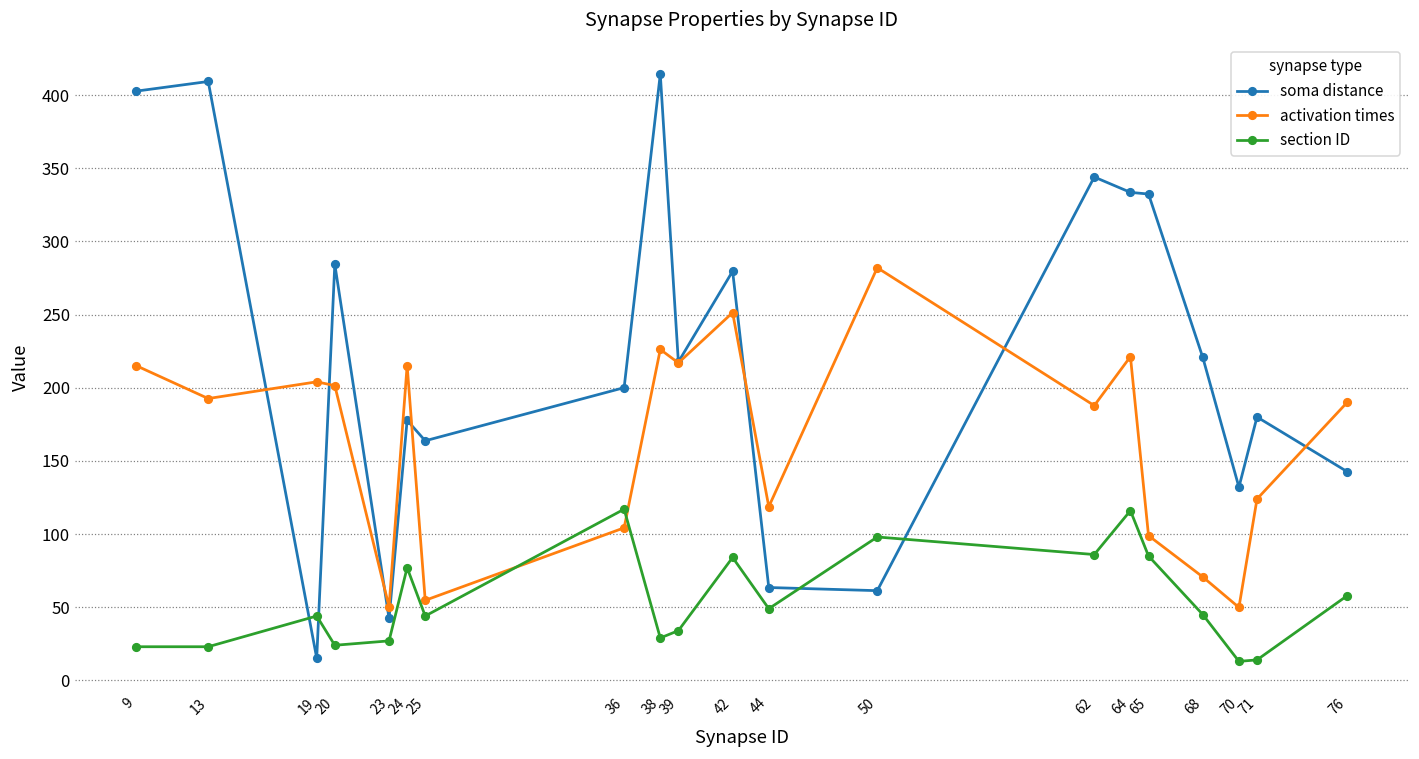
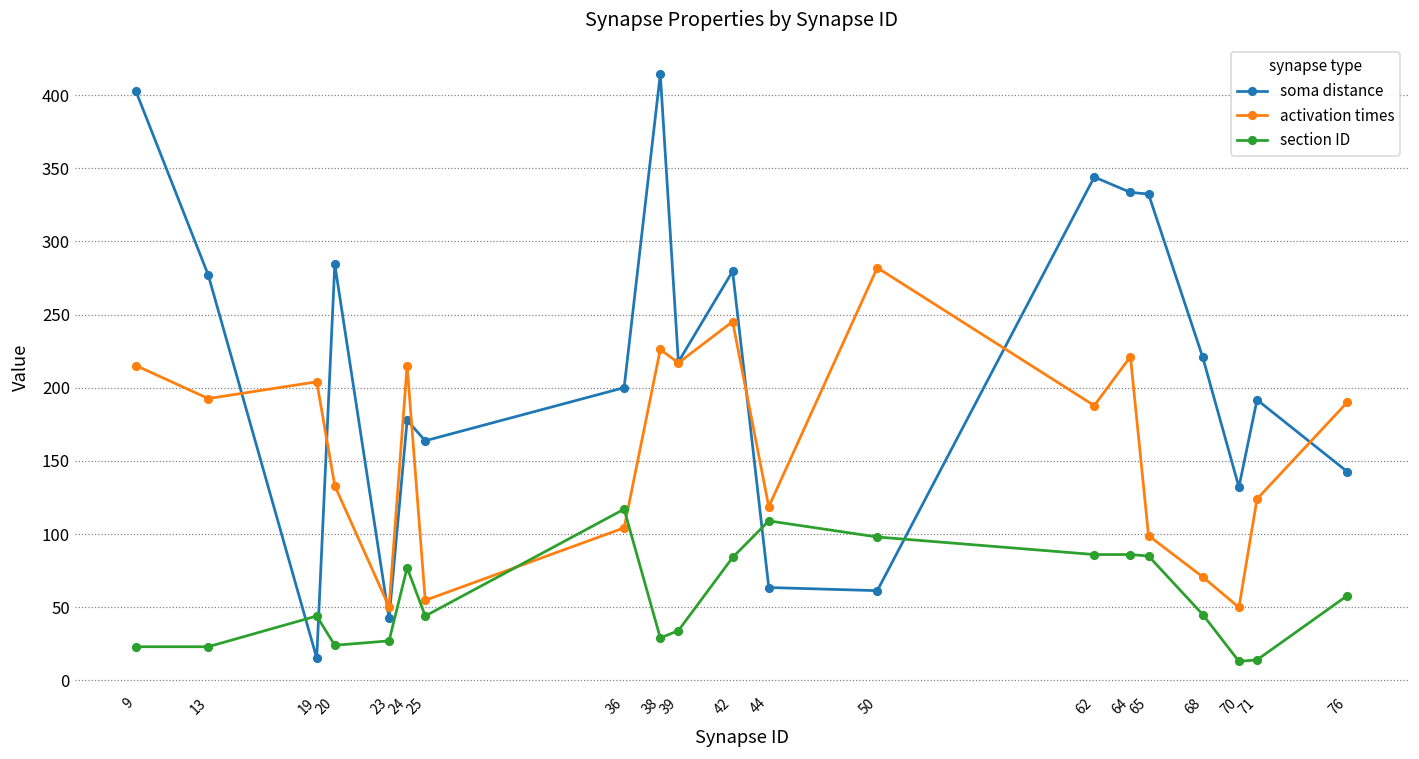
  {
    "soma distance": {
      "9": 403,
-     "13": 409,
+     "13": 277,
      "19": 15,
      "20": 284,
      "23": 42,
      "24": 178,
      "25": 164,
      "36": 200,
      "38": 414,
      "42": 280,
      "44": 63,
      "50": 61,
      "62": 344,
      "64": 334,
      "65": 332,
      "68": 221,
      "70": 132,
-     "71": 180,
+     "71": 192,
      "76": 143
    },
    "activation times": {
      "9": 215,
      "13": 193,
      "19": 204,
-     "20": 201,
+     "20": 133,
      "23": 50,
      "24": 215,
      "25": 55,
      "36": 104,
      "38": 226,
-     "42": 251,
+     "42": 245,
      "44": 119,
      "50": 282,
      "62": 188,
      "64": 221,
      "65": 99,
      "68": 71,
      "70": 50,
      "71": 124,
      "76": 190
    },
    "section ID": {
      "9": 23,
      "13": 23,
      "19": 44,
      "20": 24,
      "23": 27,
      "24": 77,
      "25": 44,
      "36": 117,
      "38": 29,
      "39": 34,
      "42": 84,
-     "44": 49,
+     "44": 109,
      "50": 98,
      "62": 86,
-     "64": 116,
+     "64": 86,
      "65": 85,
      "68": 45,
      "70": 13,
      "71": 14,
      "76": 58
    }
  }
